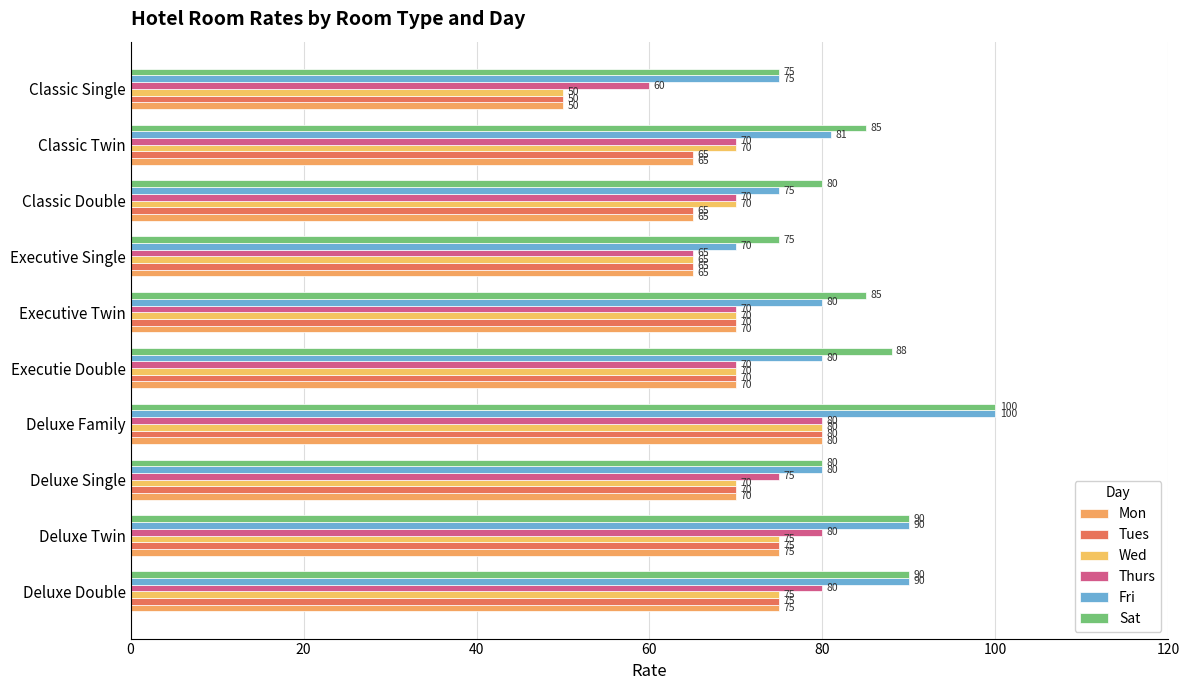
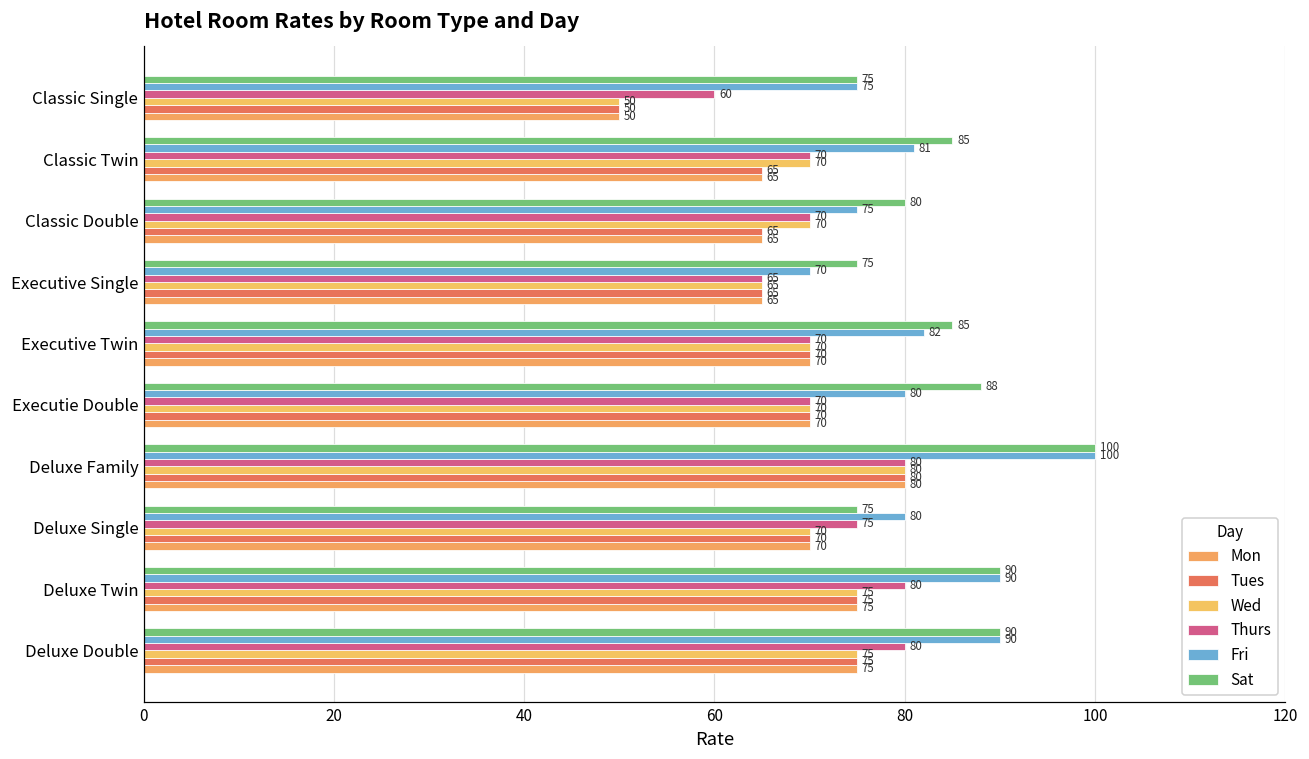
  {
    "Fri": {
      "Classic Twin": 81,
      "Classic Double": 75,
      "Executive Single": 70,
-     "Executive Twin": 80,
+     "Executive Twin": 82,
      "Executie Double": 80,
      "Deluxe Single": 80
    },
    "Sat": {
      "Classic Twin": 85,
      "Classic Double": 80,
      "Executive Single": 75,
      "Executive Twin": 85,
      "Executie Double": 88,
-     "Deluxe Single": 80
+     "Deluxe Single": 75
    }
  }
